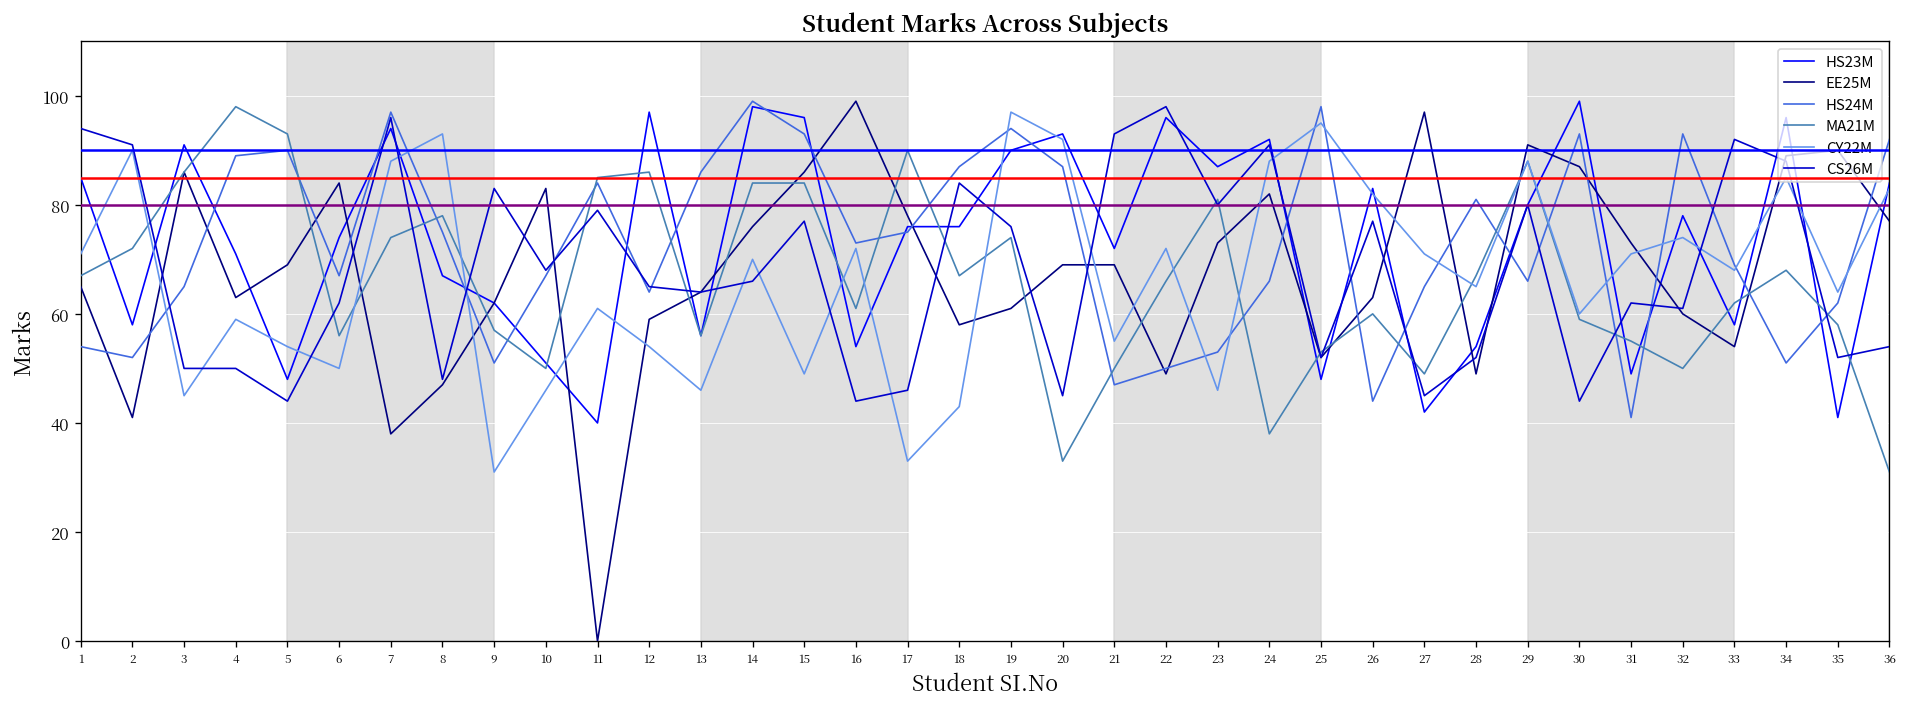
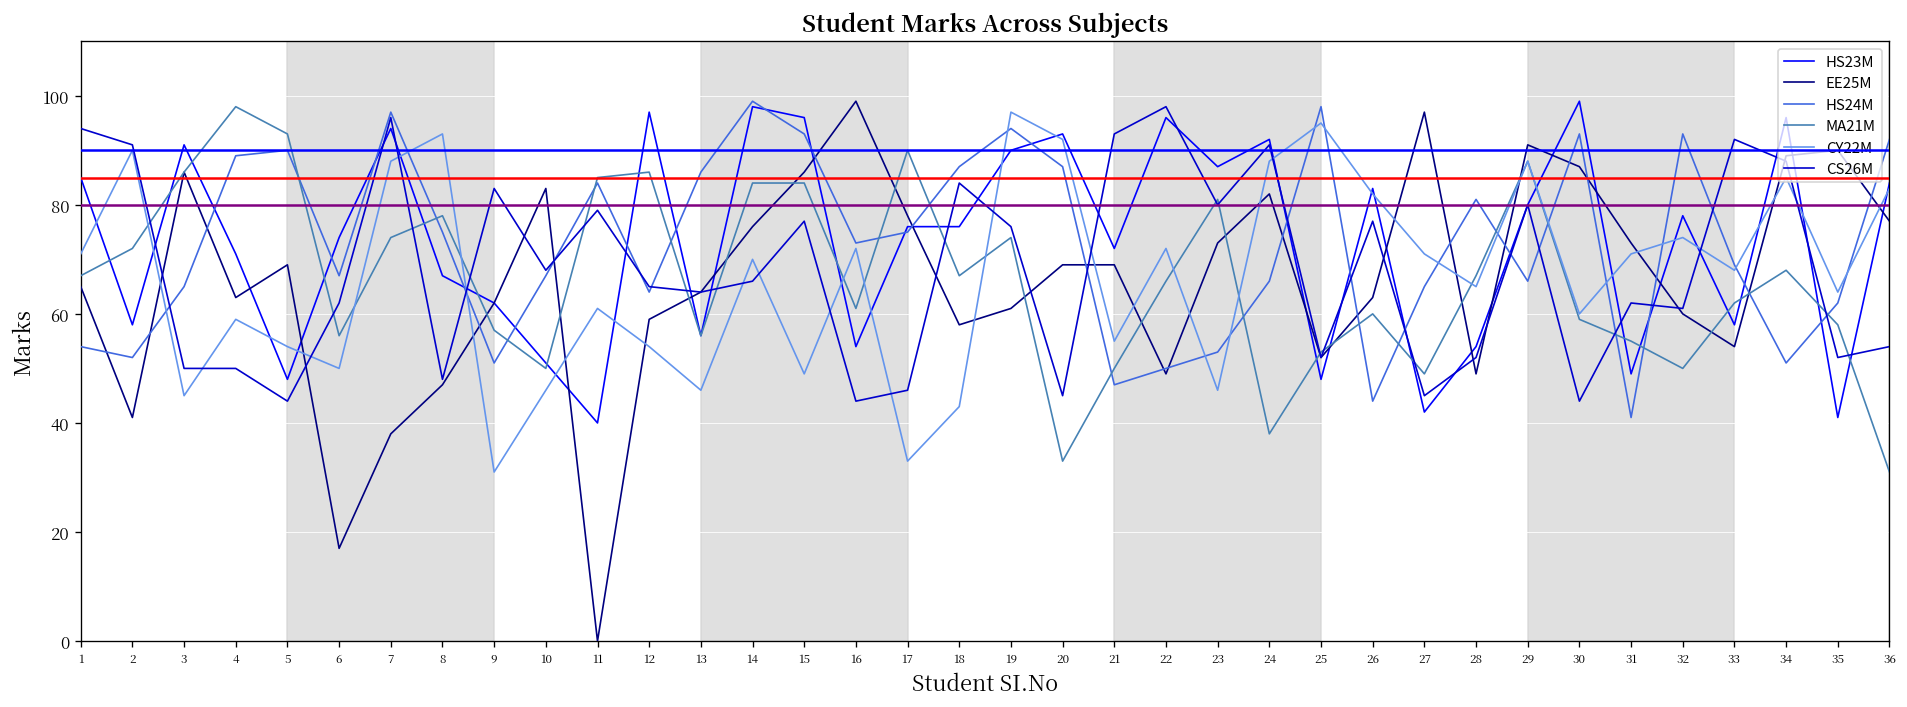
  {
    "EE25M": {
      "1": 65,
      "2": 41,
      "4": 63,
      "5": 69,
-     "6": 84,
+     "6": 17,
      "7": 38,
      "8": 47,
      "10": 83,
      "11": 0,
      "12": 59,
      "14": 76,
      "15": 86,
      "16": 99,
      "17": 78,
      "18": 58,
      "19": 61,
      "20": 69,
      "21": 69,
      "22": 49,
      "23": 73,
      "24": 82,
      "26": 63,
      "27": 97,
      "28": 49,
      "29": 91,
      "30": 87,
      "31": 73,
      "32": 60,
      "33": 54,
      "36": 77
    }
  }
